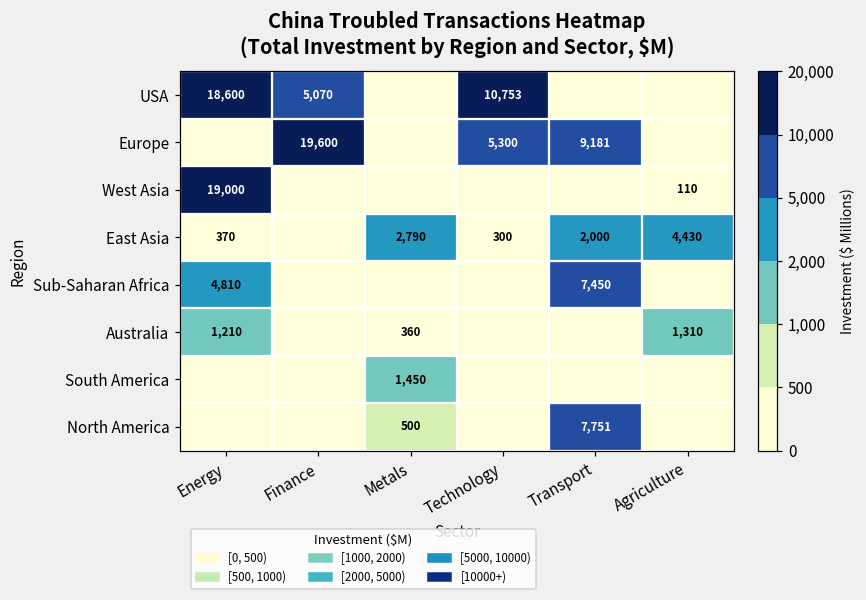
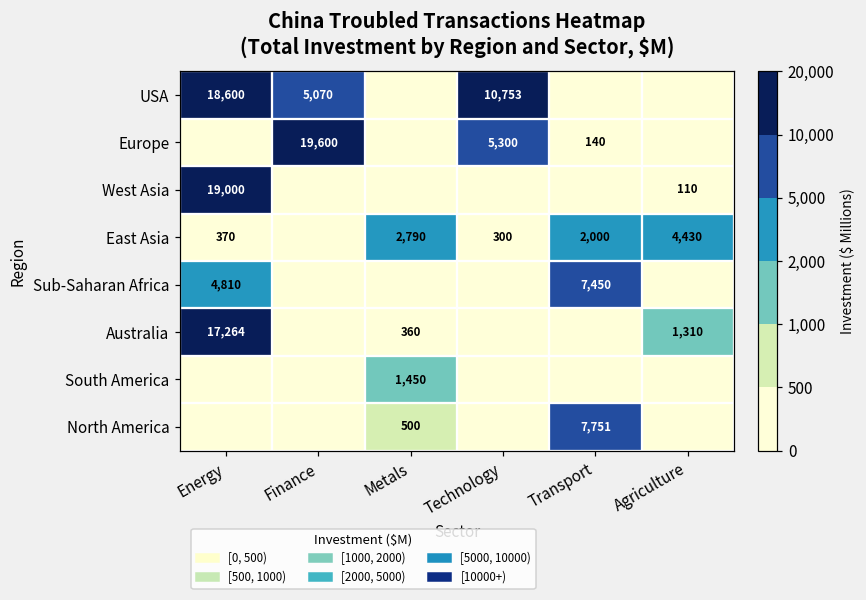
  {
    "USA": {
      "Energy": "18,600",
      "Finance": "5,070",
      "Technology": "10,753"
    },
    "Europe": {
      "Finance": "19,600",
      "Technology": "5,300",
-     "Transport": "9,181"
+     "Transport": "140"
    },
    "West Asia": {
      "Energy": "19,000",
      "Agriculture": "110"
    },
    "East Asia": {
      "Energy": "370",
      "Metals": "2,790",
      "Technology": "300",
      "Transport": "2,000",
      "Agriculture": "4,430"
    },
    "Sub-Saharan Africa": {
      "Energy": "4,810",
      "Transport": "7,450"
    },
    "Australia": {
-     "Energy": "1,210",
+     "Energy": "17,264",
      "Metals": "360",
      "Agriculture": "1,310"
    },
    "South America": {
      "Metals": "1,450"
    },
    "North America": {
      "Metals": "500",
      "Transport": "7,751"
    }
  }
